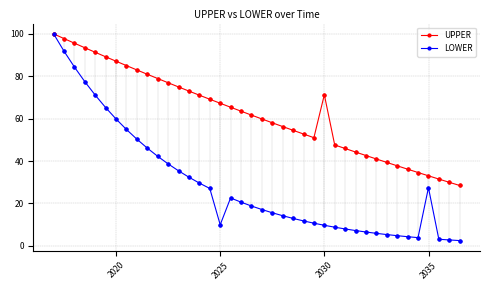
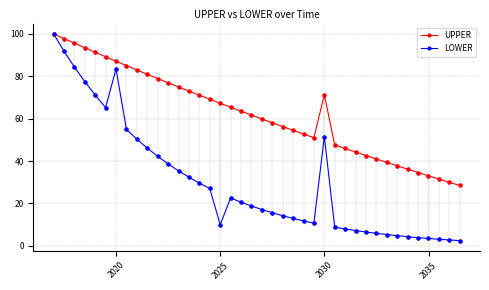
  {
    "LOWER": {
-     "2020": 60,
-     "2030": 10,
-     "2035": 27
+     "2020": 83,
+     "2030": 51,
+     "2035": 3
    }
  }
